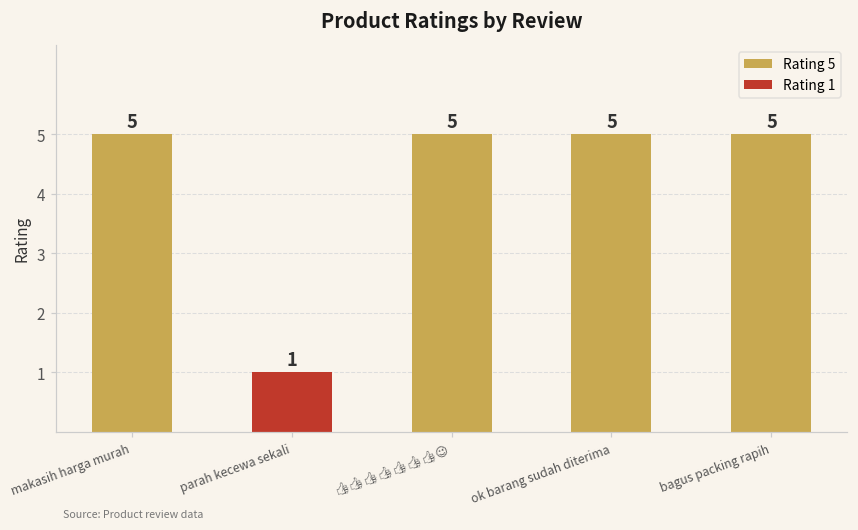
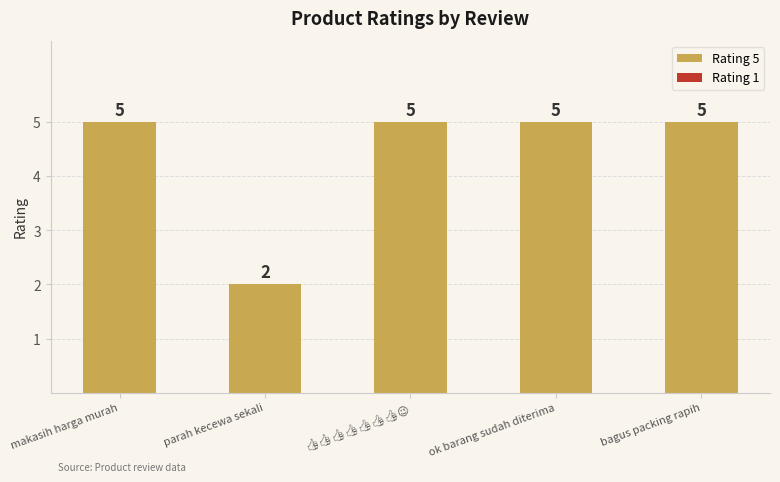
  {
    "makasih harga murah": 5,
-   "parah kecewa sekali": 1,
+   "parah kecewa sekali": 2,
    "👍👍👍👍👍👍👍😉": 5,
    "ok barang sudah diterima": 5,
    "bagus packing rapih": 5
  }
